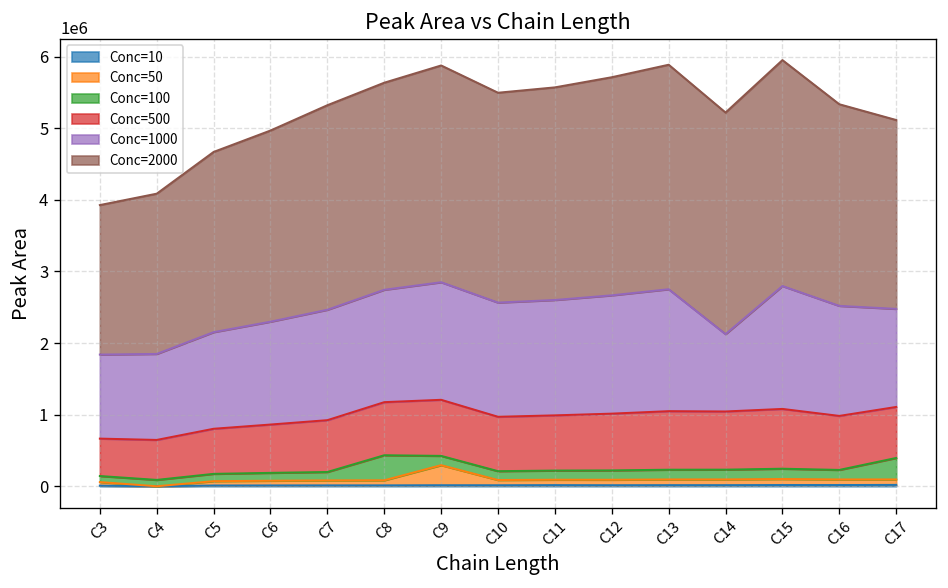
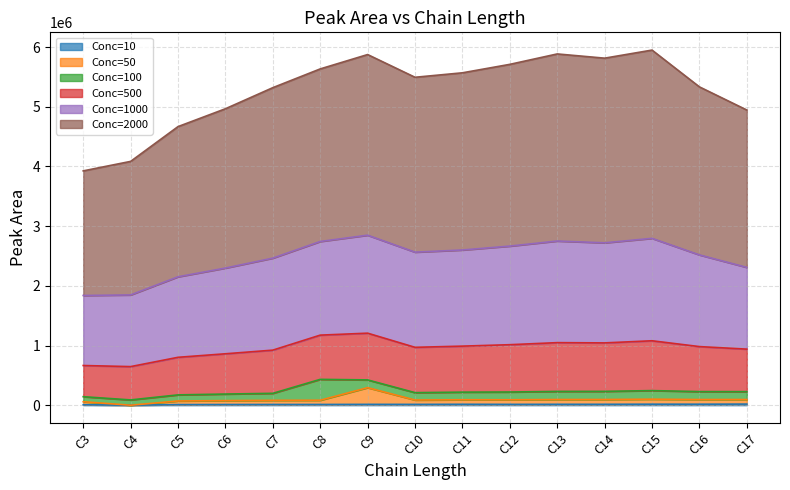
  {
    "Conc=10": {
      "C3": 0,
      "C5": 0,
      "C6": 0,
      "C7": 0,
      "C8": 0,
      "C9": 0,
      "C10": 0,
      "C11": 0,
      "C12": 0,
      "C13": 0,
      "C14": 0,
      "C15": 0,
      "C16": 0,
      "C17": 0
    },
    "Conc=50": {
      "C3": 0,
      "C5": 100000,
      "C6": 100000,
      "C7": 100000,
      "C8": 100000,
      "C9": 300000,
      "C10": 100000,
      "C11": 100000,
      "C12": 100000,
      "C13": 100000,
      "C14": 100000,
      "C15": 100000,
      "C16": 100000,
      "C17": 100000
    },
    "Conc=100": {
      "C3": 100000,
      "C4": 100000,
      "C5": 100000,
      "C6": 100000,
      "C7": 100000,
      "C8": 400000,
      "C9": 100000,
      "C10": 100000,
      "C11": 100000,
      "C12": 100000,
      "C13": 100000,
      "C14": 100000,
      "C15": 100000,
      "C16": 100000,
-     "C17": 300000
+     "C17": 100000
    },
    "Conc=500": {
      "C3": 500000,
      "C4": 600000,
      "C5": 600000,
      "C6": 700000,
      "C7": 700000,
      "C8": 700000,
      "C9": 800000,
      "C10": 800000,
      "C11": 800000,
      "C12": 800000,
      "C13": 800000,
      "C14": 800000,
      "C15": 800000,
      "C16": 800000,
      "C17": 700000
    },
    "Conc=1000": {
      "C3": 1200000,
      "C4": 1200000,
      "C5": 1300000,
      "C6": 1400000,
      "C7": 1500000,
      "C8": 1600000,
      "C9": 1600000,
      "C10": 1600000,
      "C11": 1600000,
      "C12": 1700000,
      "C13": 1700000,
-     "C14": 1100000,
+     "C14": 1700000,
      "C15": 1700000,
      "C16": 1500000,
      "C17": 1400000
    },
    "Conc=2000": {
      "C3": 2100000,
      "C4": 2200000,
      "C5": 2500000,
      "C6": 2700000,
      "C7": 2900000,
      "C8": 2900000,
      "C9": 3000000,
      "C10": 2900000,
      "C11": 3000000,
      "C12": 3000000,
      "C13": 3100000,
      "C14": 3100000,
      "C15": 3200000,
      "C16": 2800000,
      "C17": 2600000
    }
  }
